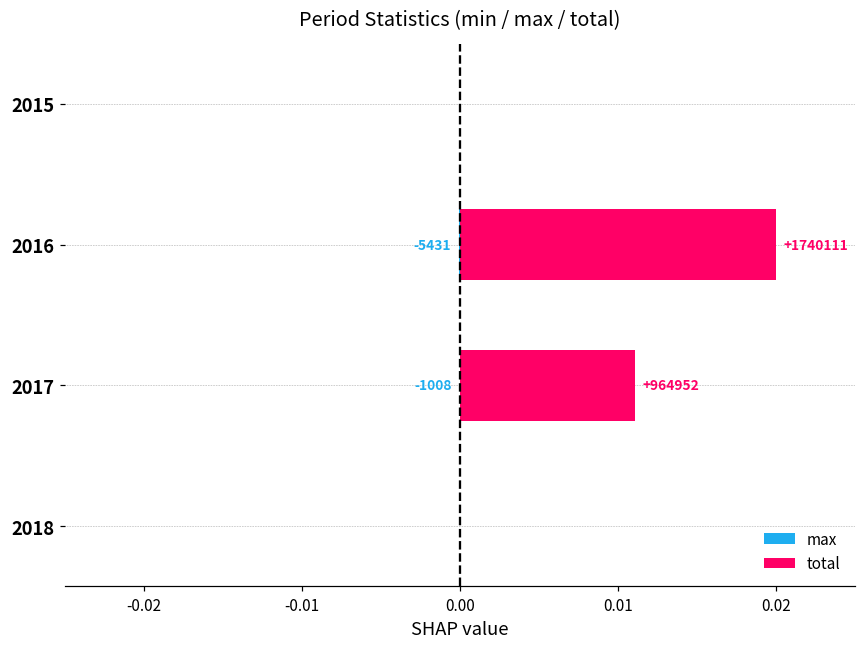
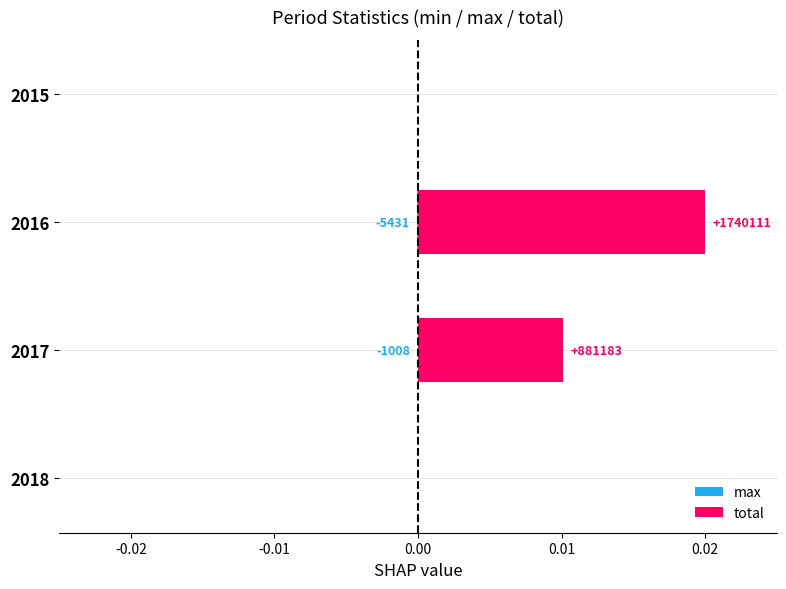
  {
    "max": {
      "2015": "0.0000",
      "2018": "0.0000"
    },
    "total": {
-     "2017": "+964952"
+     "2017": "+881183"
    }
  }
